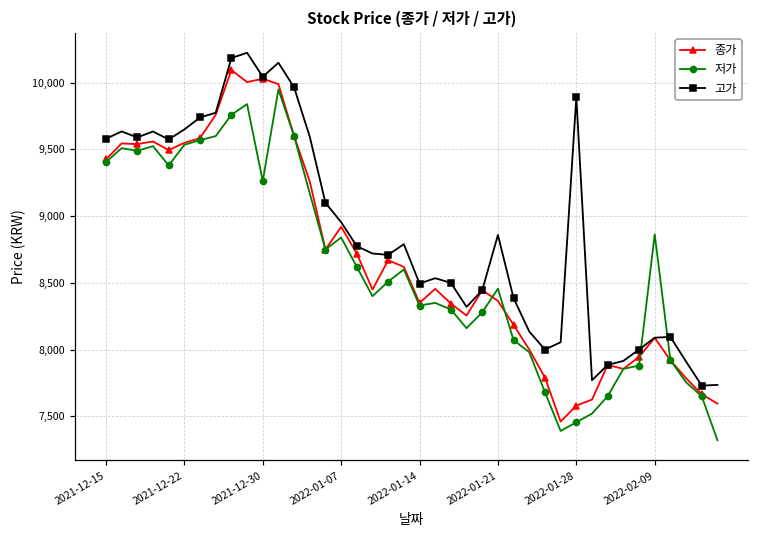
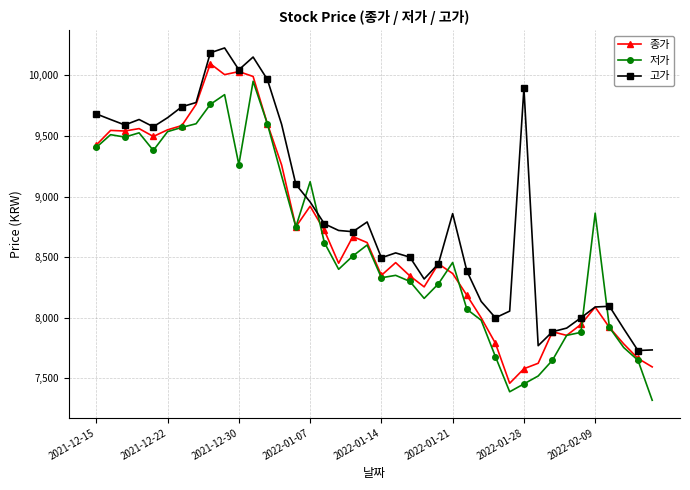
  {
    "종가": {
      "2022-01-07": "8,920",
      "2022-01-21": "8,370",
      "2022-01-28": "7,580"
    },
    "저가": {
      "2021-12-30": "9,260",
-     "2022-01-07": "8,840",
+     "2022-01-07": "9,120",
      "2022-01-21": "8,460",
      "2022-01-28": "7,460",
      "2022-02-09": "8,860"
    },
    "고가": {
-     "2021-12-15": "9,580",
+     "2021-12-15": "9,680",
      "2021-12-22": "9,650",
      "2022-01-07": "8,960",
      "2022-01-14": "8,500",
      "2022-01-21": "8,860",
      "2022-01-28": "9,890"
    }
  }
